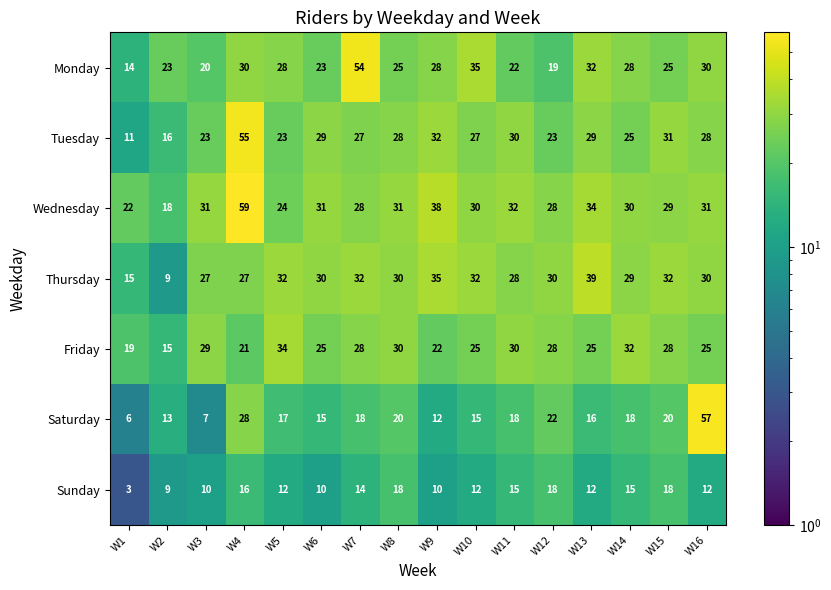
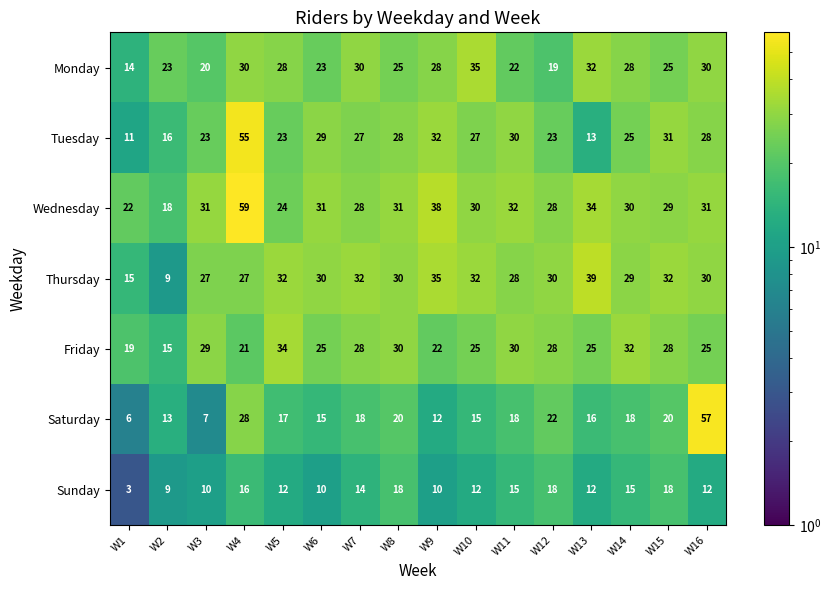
  {
    "Monday": {
      "W1": 14,
      "W2": 23,
      "W3": 20,
      "W4": 30,
      "W5": 28,
      "W6": 23,
-     "W7": 54,
+     "W7": 30,
      "W8": 25,
      "W9": 28,
      "W10": 35,
      "W11": 22,
      "W12": 19,
      "W13": 32,
      "W14": 28,
      "W15": 25,
      "W16": 30
    },
    "Tuesday": {
      "W1": 11,
      "W2": 16,
      "W3": 23,
      "W4": 55,
      "W5": 23,
      "W6": 29,
      "W7": 27,
      "W8": 28,
      "W9": 32,
      "W10": 27,
      "W11": 30,
      "W12": 23,
-     "W13": 29,
+     "W13": 13,
      "W14": 25,
      "W15": 31,
      "W16": 28
    },
    "Wednesday": {
      "W1": 22,
      "W2": 18,
      "W3": 31,
      "W4": 59,
      "W5": 24,
      "W6": 31,
      "W7": 28,
      "W8": 31,
      "W9": 38,
      "W10": 30,
      "W11": 32,
      "W12": 28,
      "W13": 34,
      "W14": 30,
      "W15": 29,
      "W16": 31
    },
    "Thursday": {
      "W1": 15,
      "W2": 9,
      "W3": 27,
      "W4": 27,
      "W5": 32,
      "W6": 30,
      "W7": 32,
      "W8": 30,
      "W9": 35,
      "W10": 32,
      "W11": 28,
      "W12": 30,
      "W13": 39,
      "W14": 29,
      "W15": 32,
      "W16": 30
    },
    "Friday": {
      "W1": 19,
      "W2": 15,
      "W3": 29,
      "W4": 21,
      "W5": 34,
      "W6": 25,
      "W7": 28,
      "W8": 30,
      "W9": 22,
      "W10": 25,
      "W11": 30,
      "W12": 28,
      "W13": 25,
      "W14": 32,
      "W15": 28,
      "W16": 25
    },
    "Saturday": {
      "W1": 6,
      "W2": 13,
      "W3": 7,
      "W4": 28,
      "W5": 17,
      "W6": 15,
      "W7": 18,
      "W8": 20,
      "W9": 12,
      "W10": 15,
      "W11": 18,
      "W12": 22,
      "W13": 16,
      "W14": 18,
      "W15": 20,
      "W16": 57
    },
    "Sunday": {
      "W1": 3,
      "W2": 9,
      "W3": 10,
      "W4": 16,
      "W5": 12,
      "W6": 10,
      "W7": 14,
      "W8": 18,
      "W9": 10,
      "W10": 12,
      "W11": 15,
      "W12": 18,
      "W13": 12,
      "W14": 15,
      "W15": 18,
      "W16": 12
    }
  }
